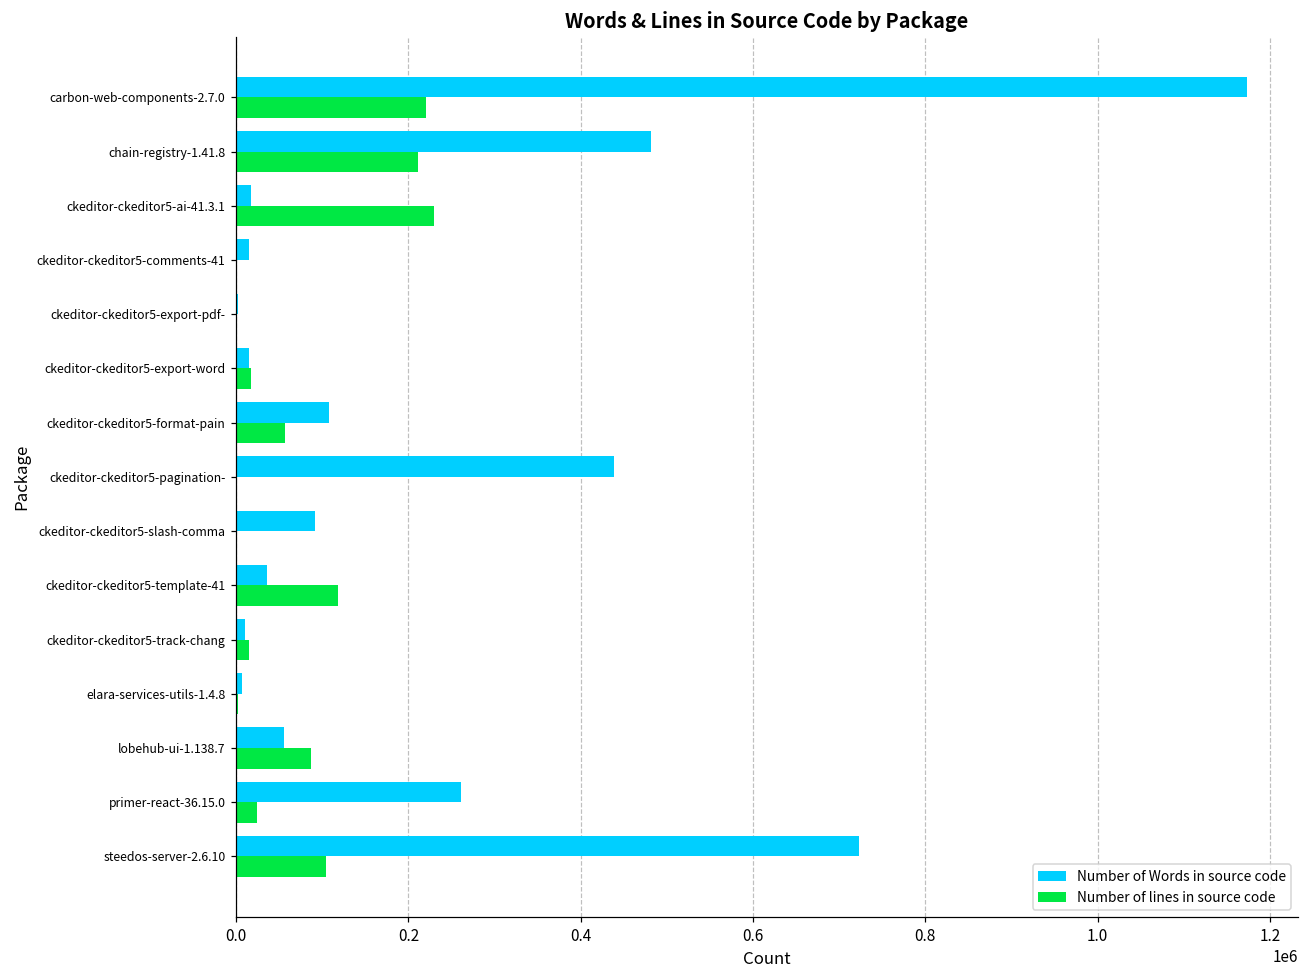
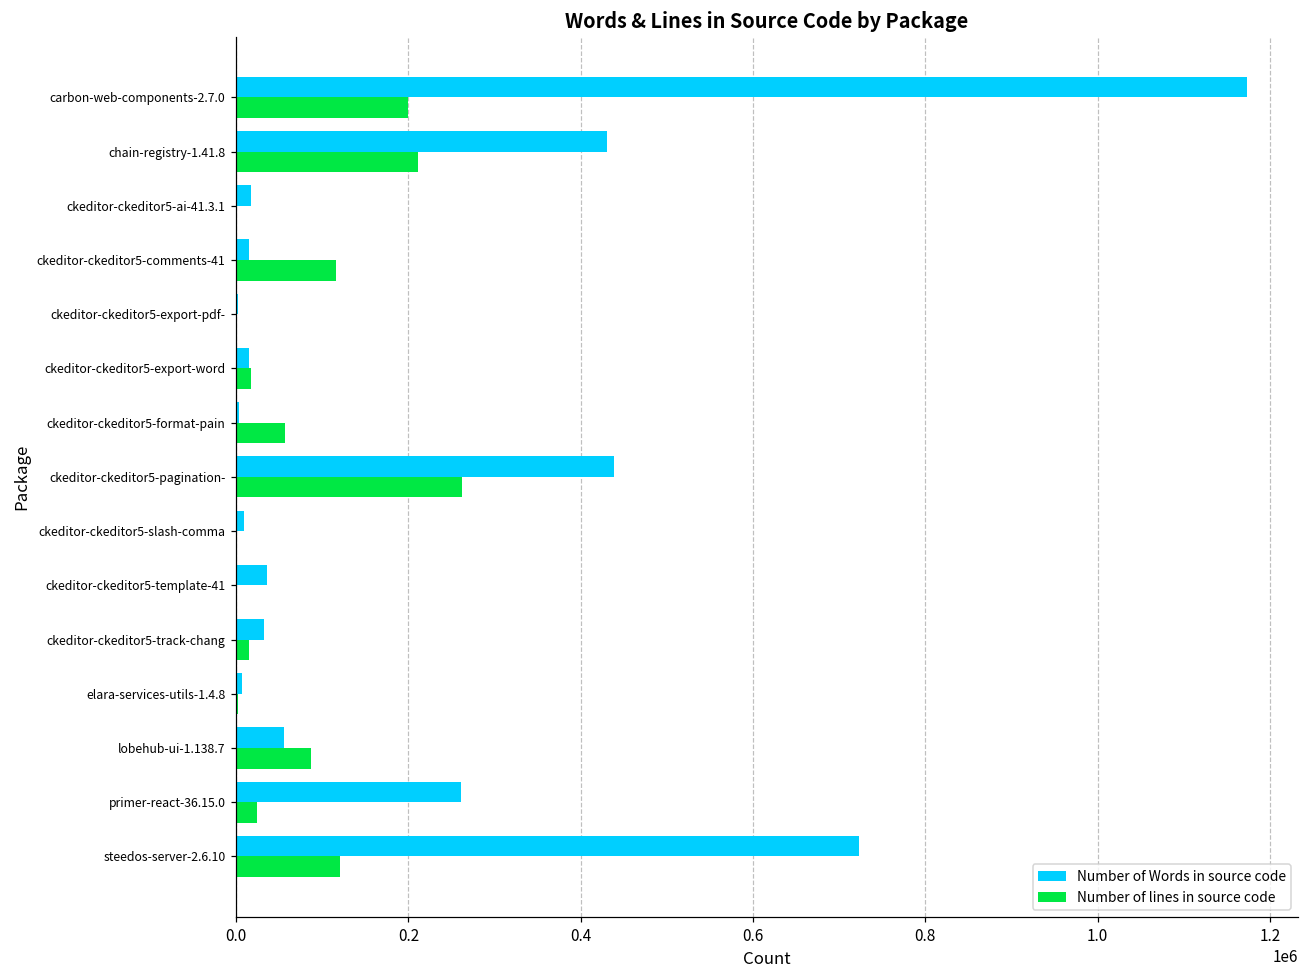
  {
    "Number of Words in source code": {
      "carbon-web-components-2.7.0": 1170000,
-     "chain-registry-1.41.8": 480000,
+     "chain-registry-1.41.8": 430000,
      "ckeditor-ckeditor5-ai-41.3.1": 20000,
      "ckeditor-ckeditor5-comments-41": 10000,
      "ckeditor-ckeditor5-export-word": 10000,
-     "ckeditor-ckeditor5-format-pain": 110000,
+     "ckeditor-ckeditor5-format-pain": 0,
      "ckeditor-ckeditor5-pagination-": 440000,
-     "ckeditor-ckeditor5-slash-comma": 90000,
+     "ckeditor-ckeditor5-slash-comma": 10000,
      "ckeditor-ckeditor5-template-41": 40000,
-     "ckeditor-ckeditor5-track-chang": 10000,
+     "ckeditor-ckeditor5-track-chang": 30000,
      "elara-services-utils-1.4.8": 10000,
      "lobehub-ui-1.138.7": 60000,
      "primer-react-36.15.0": 260000,
      "steedos-server-2.6.10": 720000
    },
    "Number of lines in source code": {
-     "carbon-web-components-2.7.0": 220000,
+     "carbon-web-components-2.7.0": 200000,
      "chain-registry-1.41.8": 210000,
-     "ckeditor-ckeditor5-ai-41.3.1": 230000,
-     "ckeditor-ckeditor5-comments-41": 0,
+     "ckeditor-ckeditor5-ai-41.3.1": 0,
+     "ckeditor-ckeditor5-comments-41": 120000,
      "ckeditor-ckeditor5-export-word": 20000,
      "ckeditor-ckeditor5-format-pain": 60000,
-     "ckeditor-ckeditor5-pagination-": 0,
-     "ckeditor-ckeditor5-template-41": 120000,
+     "ckeditor-ckeditor5-pagination-": 260000,
+     "ckeditor-ckeditor5-template-41": 0,
      "ckeditor-ckeditor5-track-chang": 20000,
      "lobehub-ui-1.138.7": 90000,
      "primer-react-36.15.0": 20000,
-     "steedos-server-2.6.10": 100000
+     "steedos-server-2.6.10": 120000
    }
  }
